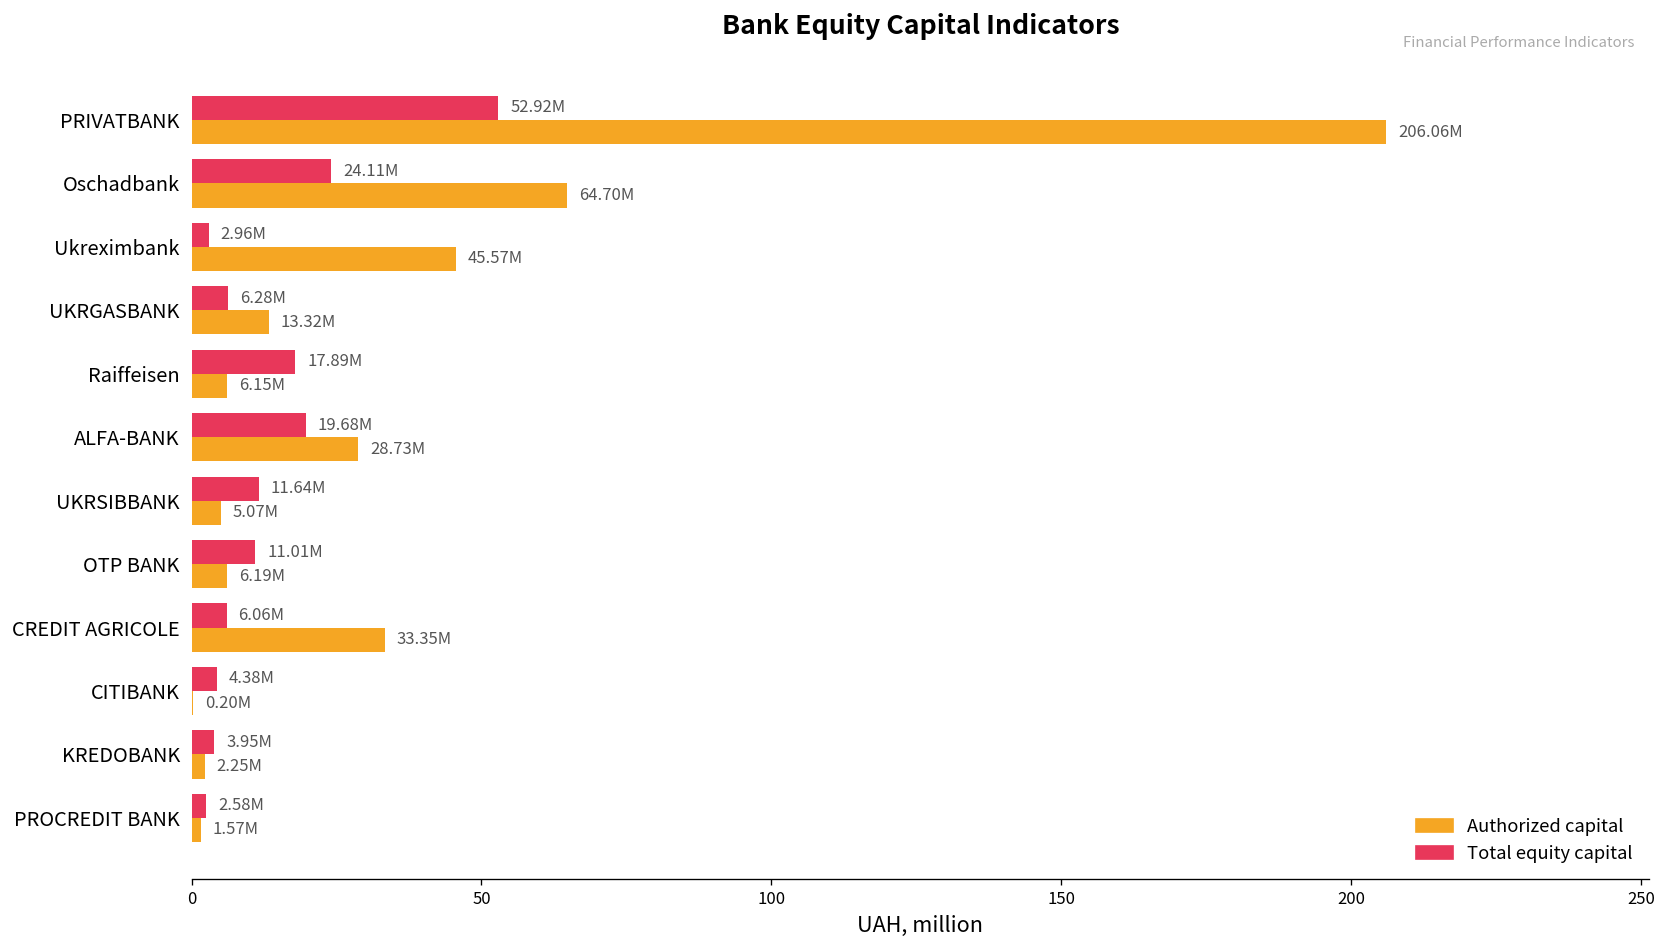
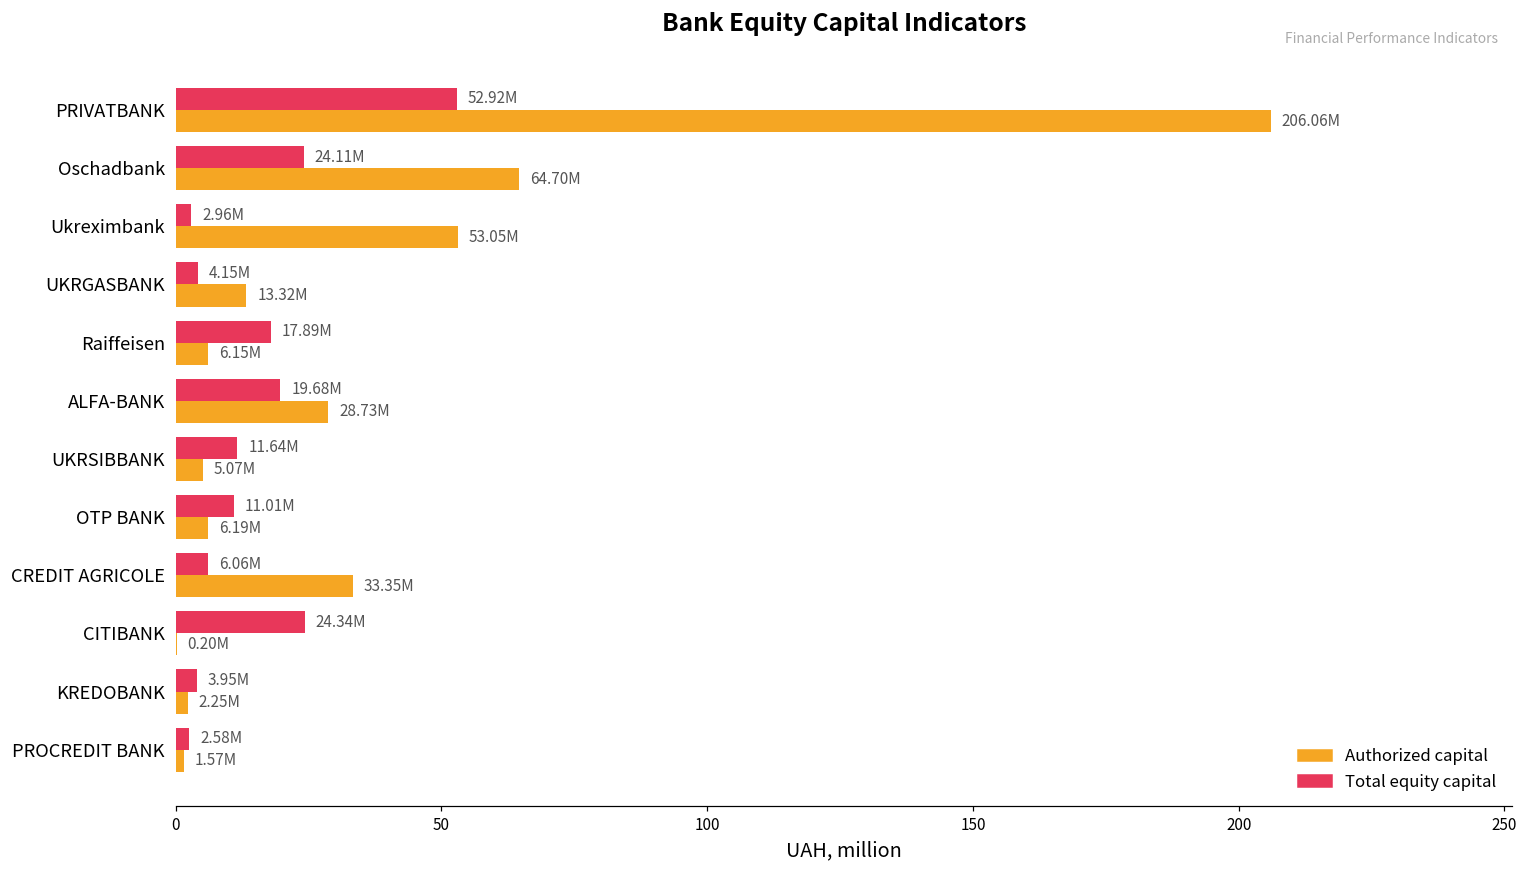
  {
    "Authorized capital": {
      "PRIVATBANK": "206.06M",
      "Oschadbank": "64.70M",
-     "Ukreximbank": "45.57M",
+     "Ukreximbank": "53.05M",
      "UKRGASBANK": "13.32M",
      "Raiffeisen": "6.15M",
      "ALFA-BANK": "28.73M",
      "UKRSIBBANK": "5.07M",
      "OTP BANK": "6.19M",
      "CREDIT AGRICOLE": "33.35M",
      "CITIBANK": "0.20M",
      "KREDOBANK": "2.25M",
      "PROCREDIT BANK": "1.57M"
    },
    "Total equity capital": {
      "PRIVATBANK": "52.92M",
      "Oschadbank": "24.11M",
      "Ukreximbank": "2.96M",
-     "UKRGASBANK": "6.28M",
+     "UKRGASBANK": "4.15M",
      "Raiffeisen": "17.89M",
      "ALFA-BANK": "19.68M",
      "UKRSIBBANK": "11.64M",
      "OTP BANK": "11.01M",
      "CREDIT AGRICOLE": "6.06M",
-     "CITIBANK": "4.38M",
+     "CITIBANK": "24.34M",
      "KREDOBANK": "3.95M",
      "PROCREDIT BANK": "2.58M"
    }
  }
